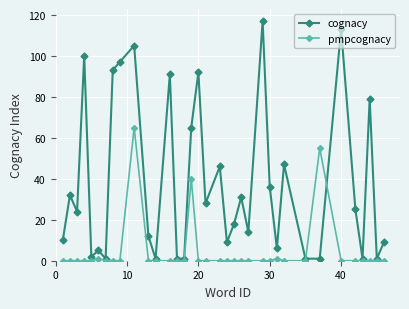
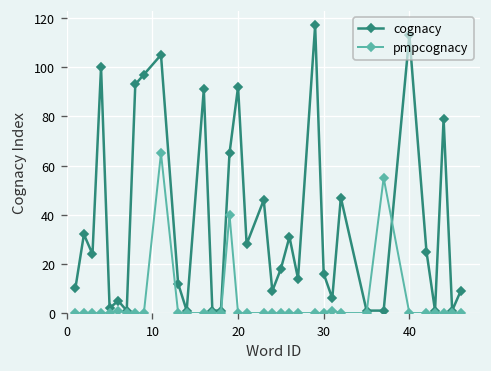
  {
    "cognacy": {
      "20": 92,
-     "30": 36
+     "30": 16
    },
    "pmpcognacy": {
      "20": 0,
      "30": 0,
      "40": 0
    }
  }
